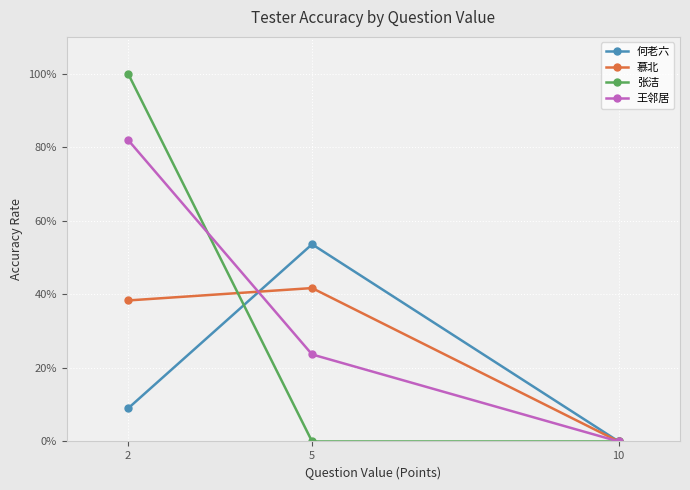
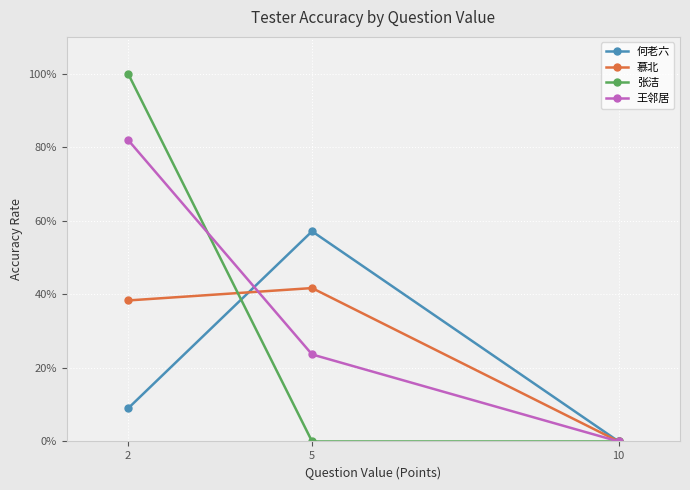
  {
    "何老六": {
      "2": "9%",
-     "5": "54%"
+     "5": "57%"
    },
    "慕北": {
      "2": "38%",
      "5": "42%"
    },
    "张洁": {
      "2": "100%",
      "5": "0%"
    },
    "王邻居": {
      "2": "82%",
      "5": "24%"
    }
  }
